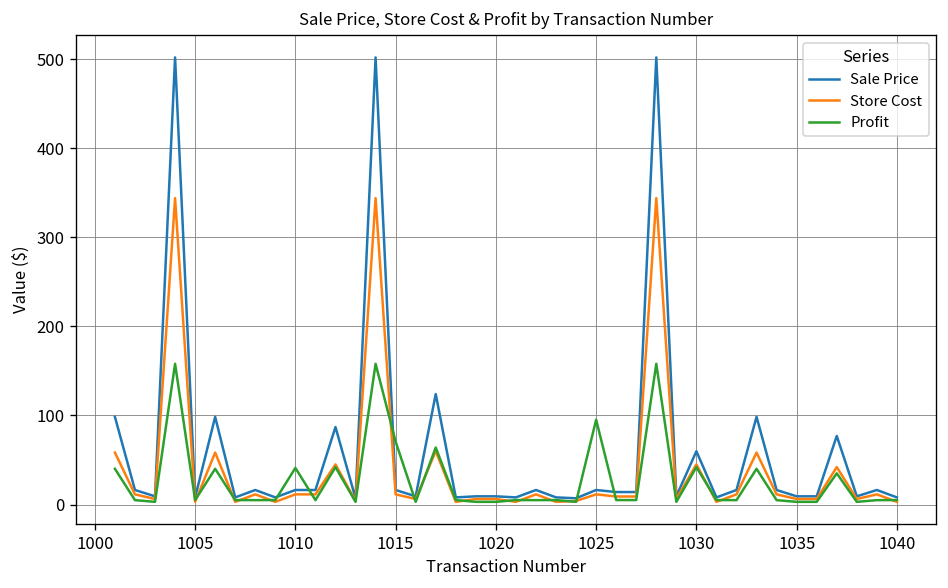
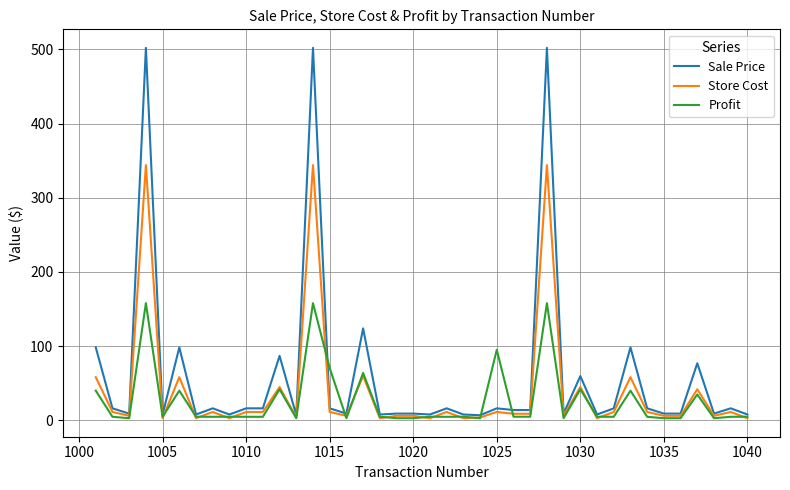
  {
    "Sale Price": {
      "1010": 20,
      "1015": 20,
      "1025": 20,
      "1030": 60
    },
    "Store Cost": {
      "1010": 10,
      "1015": 10,
      "1025": 10
    },
    "Profit": {
-     "1010": 40,
+     "1010": 0,
      "1015": 70,
      "1025": 100
    }
  }
